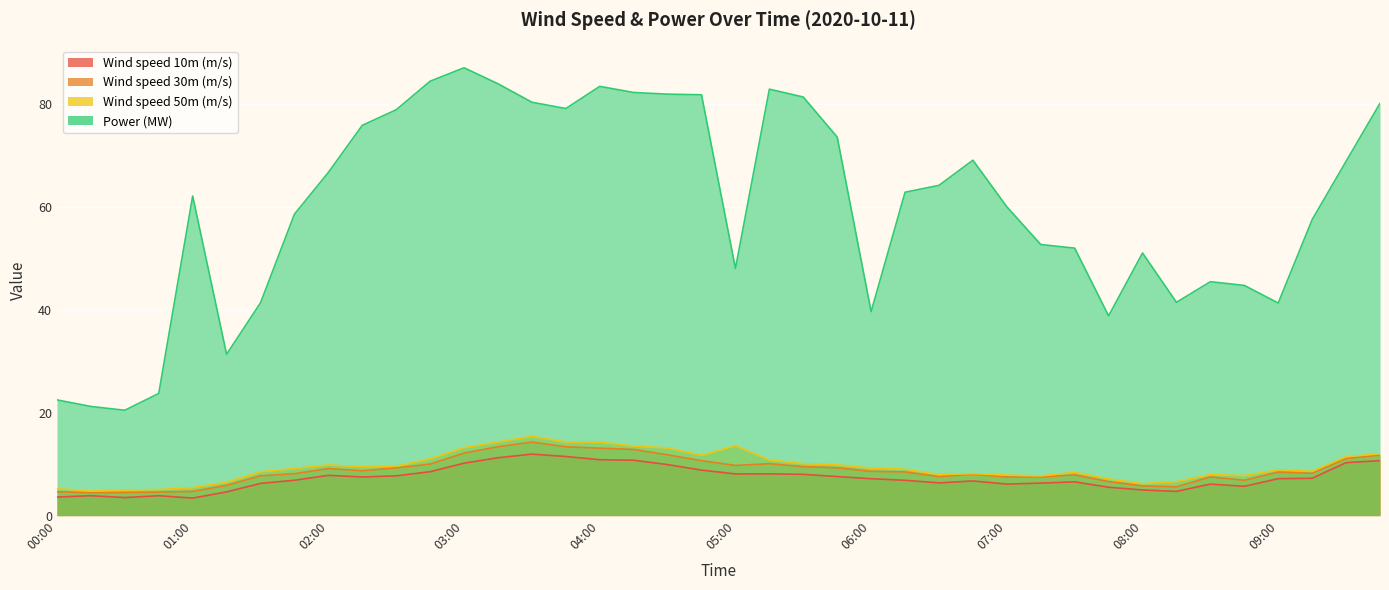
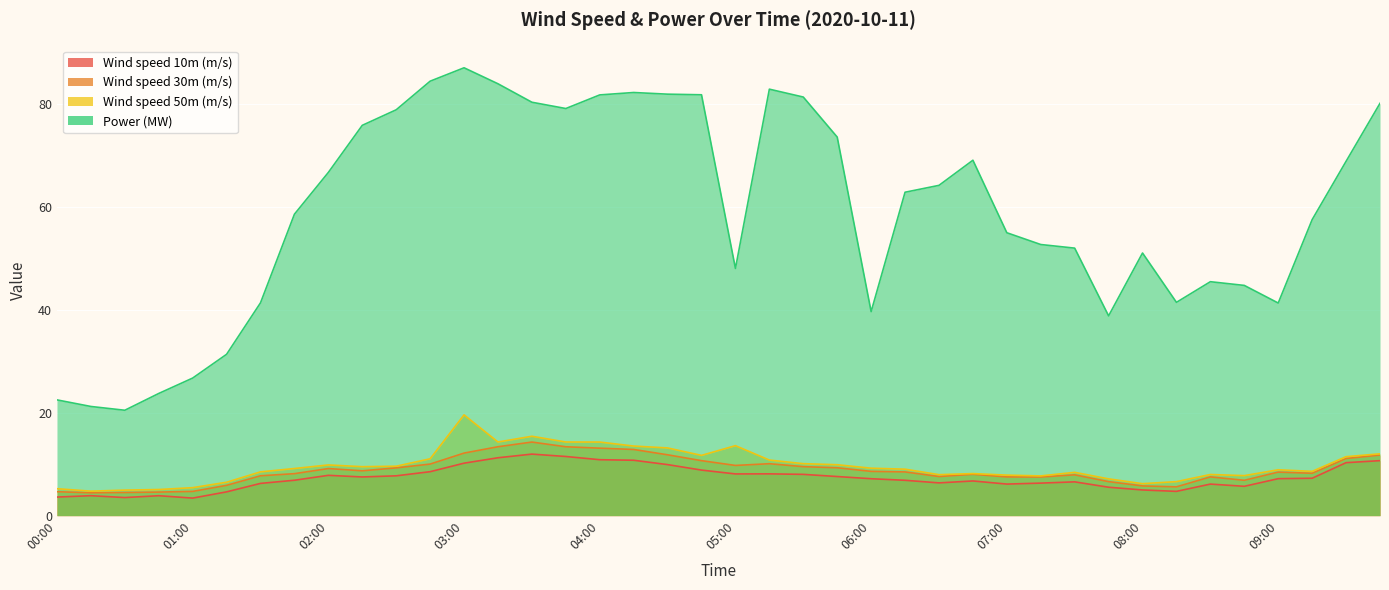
  {
    "Wind speed 50m (m/s)": {
      "00:00": 5,
      "01:00": 5,
      "02:00": 10,
-     "03:00": 13,
+     "03:00": 20,
      "04:00": 14,
      "05:00": 14,
      "06:00": 9
    },
    "Power (MW)": {
      "00:00": 22,
-     "01:00": 62,
+     "01:00": 27,
      "02:00": 67,
      "03:00": 87,
-     "04:00": 83,
+     "04:00": 82,
      "05:00": 48,
      "06:00": 40,
-     "07:00": 60,
+     "07:00": 55,
      "08:00": 51,
      "09:00": 41
    }
  }
